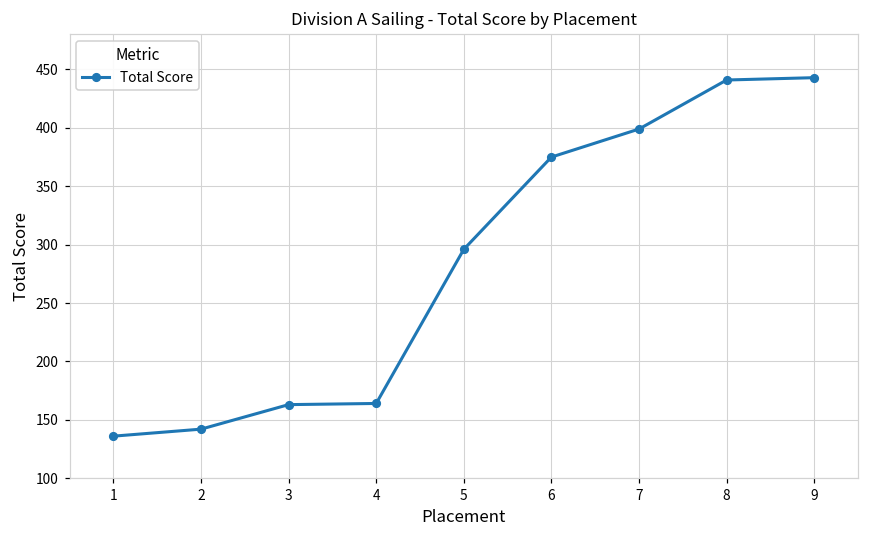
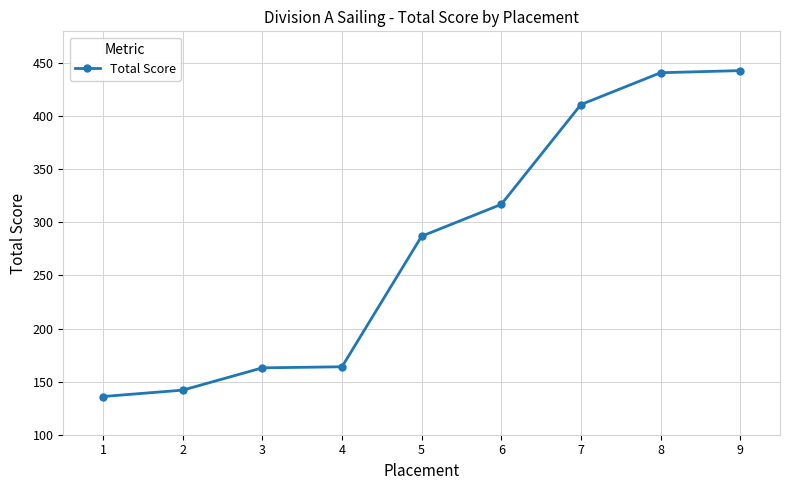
  {
    "1": 136,
    "2": 142,
    "3": 163,
    "4": 164,
-   "5": 296,
-   "6": 375,
-   "7": 399,
+   "5": 287,
+   "6": 317,
+   "7": 411,
    "8": 441,
    "9": 443
  }
